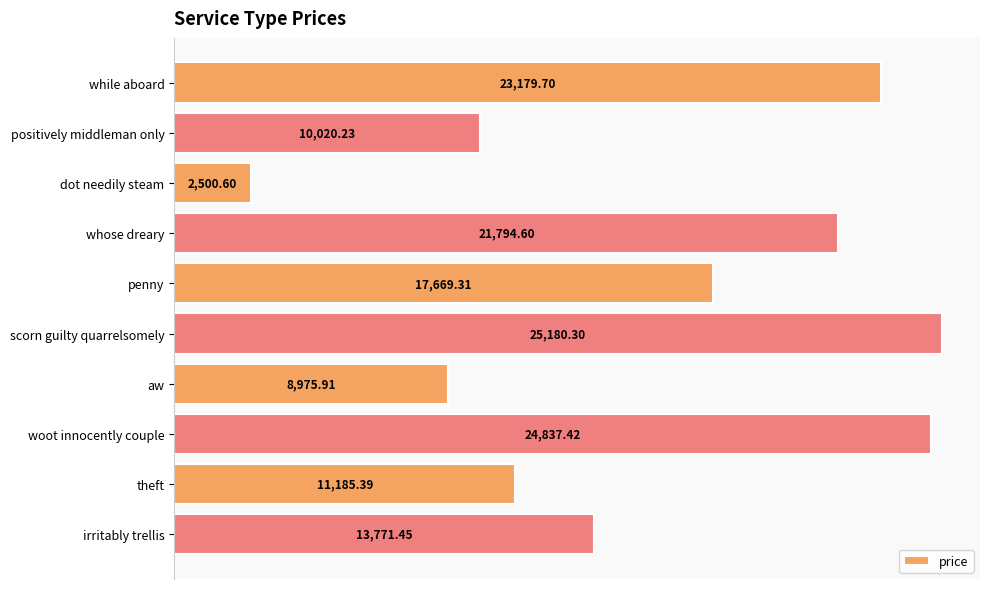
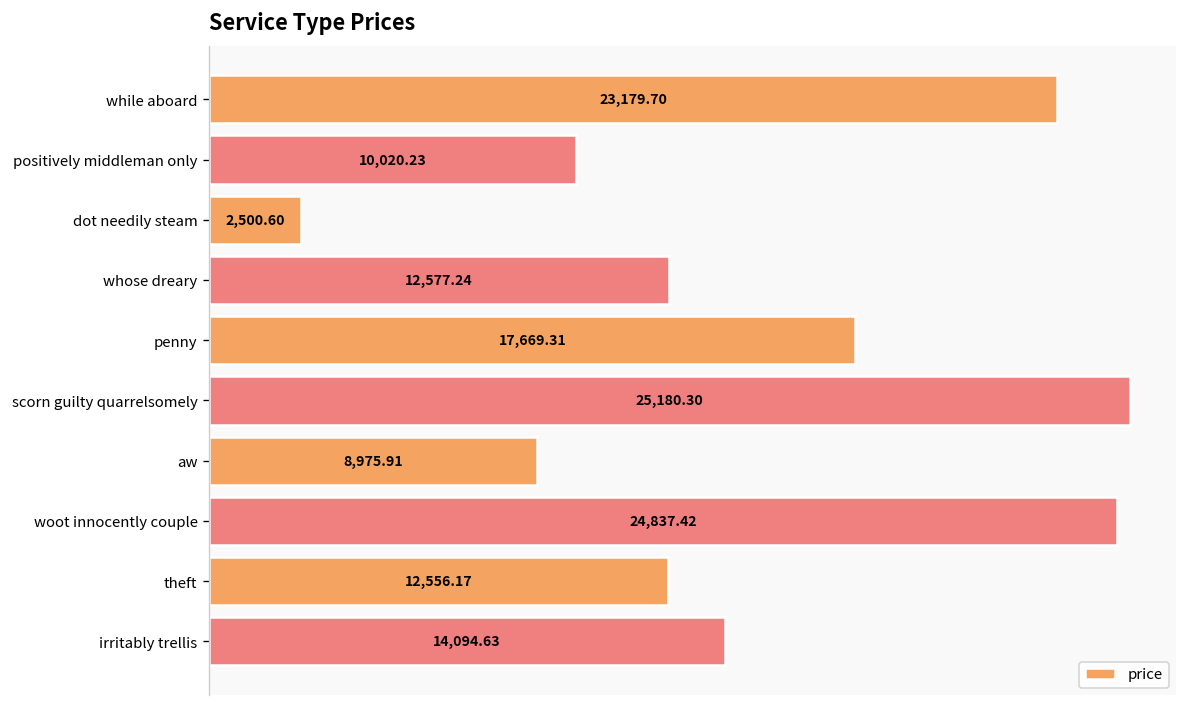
  {
    "while aboard": "23,179.70",
    "positively middleman only": "10,020.23",
    "dot needily steam": "2,500.60",
-   "whose dreary": "21,794.60",
+   "whose dreary": "12,577.24",
    "penny": "17,669.31",
    "scorn guilty quarrelsomely": "25,180.30",
    "aw": "8,975.91",
    "woot innocently couple": "24,837.42",
-   "theft": "11,185.39",
-   "irritably trellis": "13,771.45"
+   "theft": "12,556.17",
+   "irritably trellis": "14,094.63"
  }
